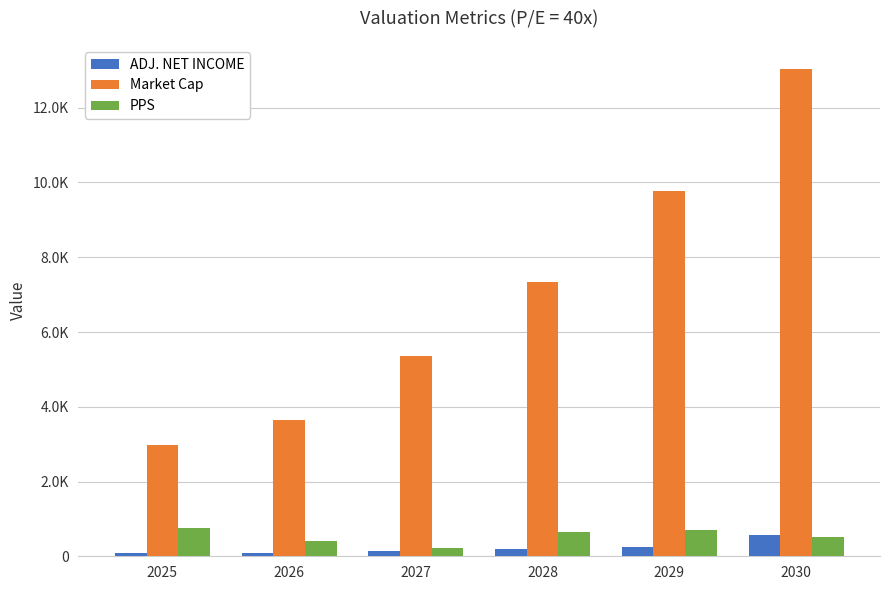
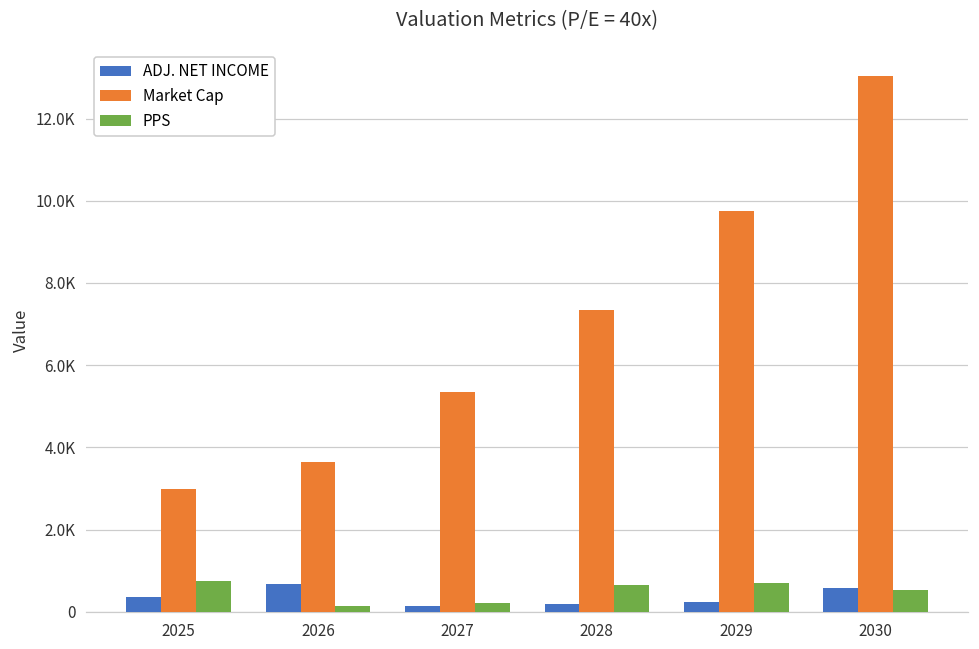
  {
    "ADJ. NET INCOME": {
-     "2025": 100,
-     "2026": 100,
+     "2025": 400,
+     "2026": 700,
      "2027": 100,
      "2028": 200,
      "2029": 200,
      "2030": 600
    },
    "Market Cap": {
      "2025": 3000,
      "2026": 3700,
      "2027": 5400,
      "2028": 7300,
      "2029": 9800,
      "2030": 13000
    },
    "PPS": {
      "2025": 800,
-     "2026": 400,
+     "2026": 100,
      "2027": 200,
      "2028": 700,
      "2029": 700,
      "2030": 500
    }
  }
